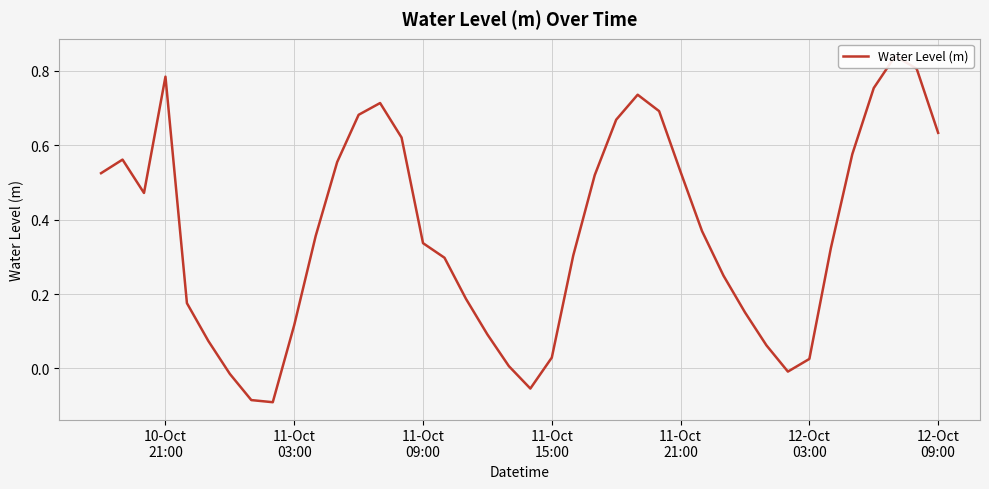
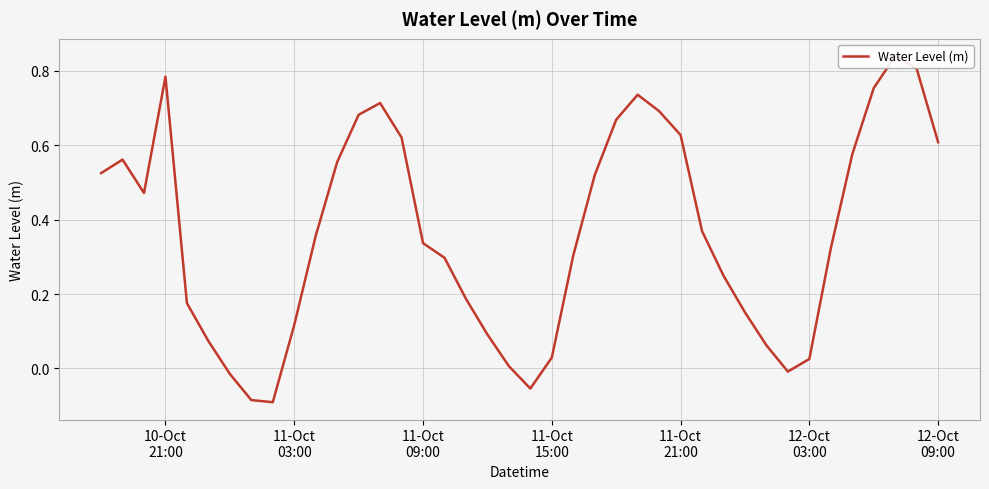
  {
    "10-Oct 21:00": 0.78,
    "11-Oct 03:00": 0.12,
    "11-Oct 09:00": 0.34,
    "11-Oct 15:00": 0.03,
-   "11-Oct 21:00": 0.53,
+   "11-Oct 21:00": 0.63,
    "12-Oct 03:00": 0.03,
-   "12-Oct 09:00": 0.63
+   "12-Oct 09:00": 0.61
  }
